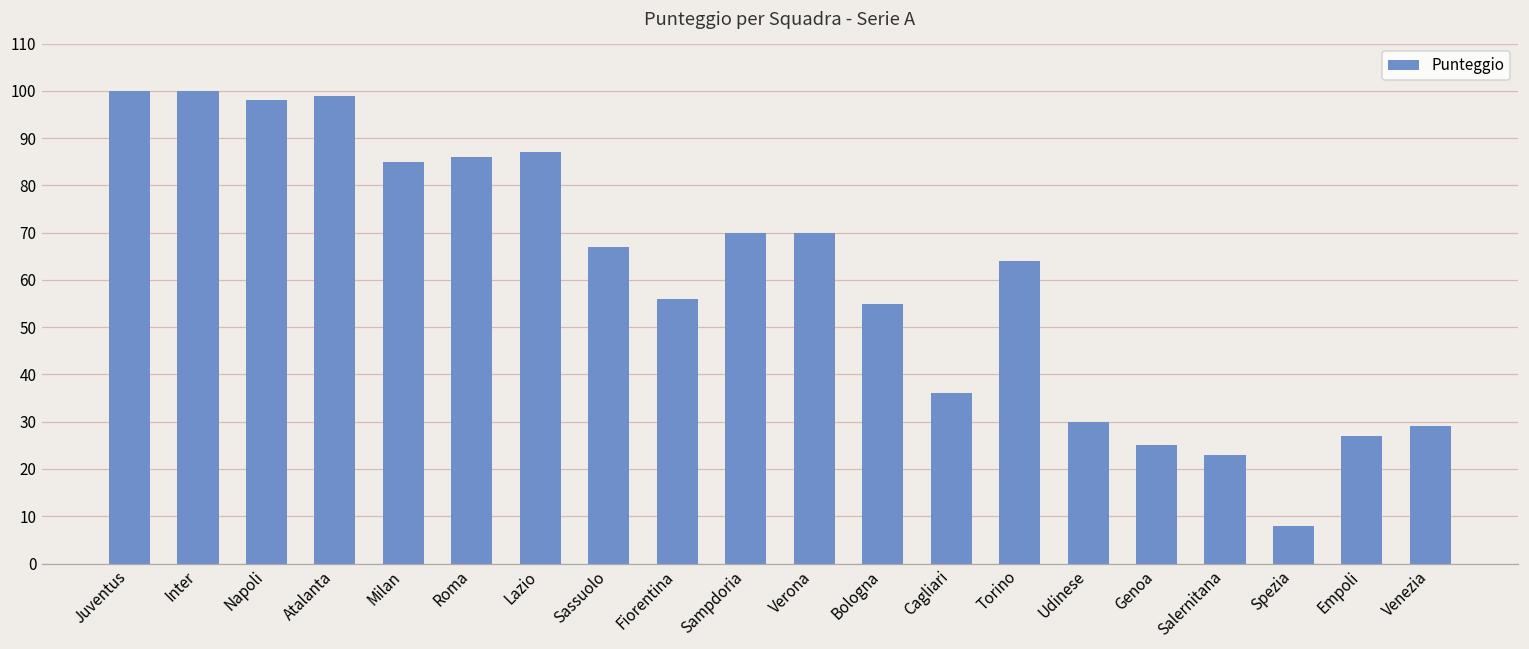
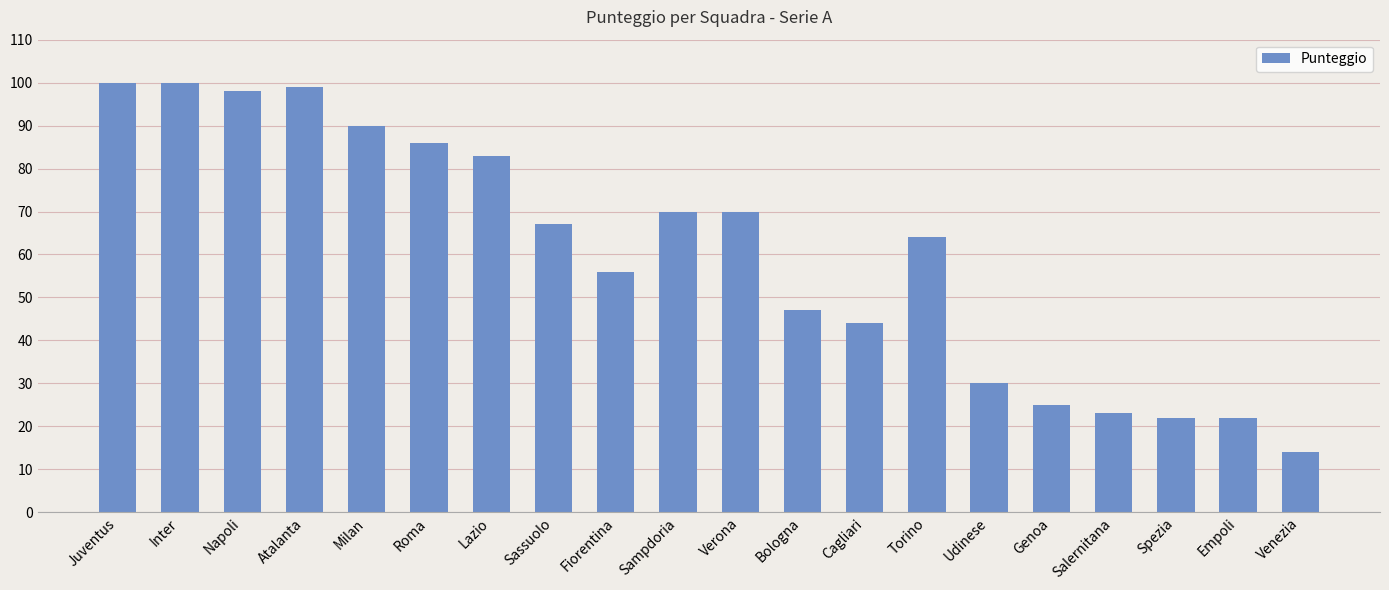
  {
    "Juventus": 100,
    "Inter": 100,
    "Napoli": 98,
    "Atalanta": 99,
-   "Milan": 85,
+   "Milan": 90,
    "Roma": 86,
-   "Lazio": 87,
+   "Lazio": 83,
    "Sassuolo": 67,
    "Fiorentina": 56,
    "Sampdoria": 70,
    "Verona": 70,
-   "Bologna": 55,
-   "Cagliari": 36,
+   "Bologna": 47,
+   "Cagliari": 44,
    "Torino": 64,
    "Udinese": 30,
    "Genoa": 25,
    "Salernitana": 23,
-   "Spezia": 8,
-   "Empoli": 27,
-   "Venezia": 29
+   "Spezia": 22,
+   "Empoli": 22,
+   "Venezia": 14
  }
